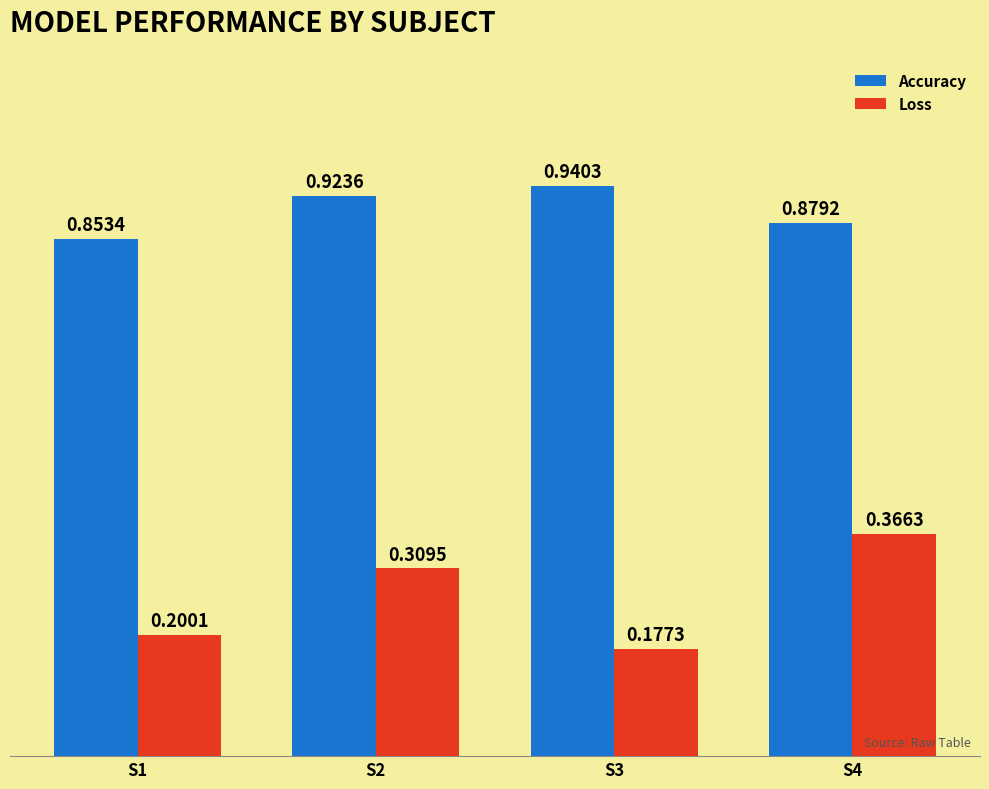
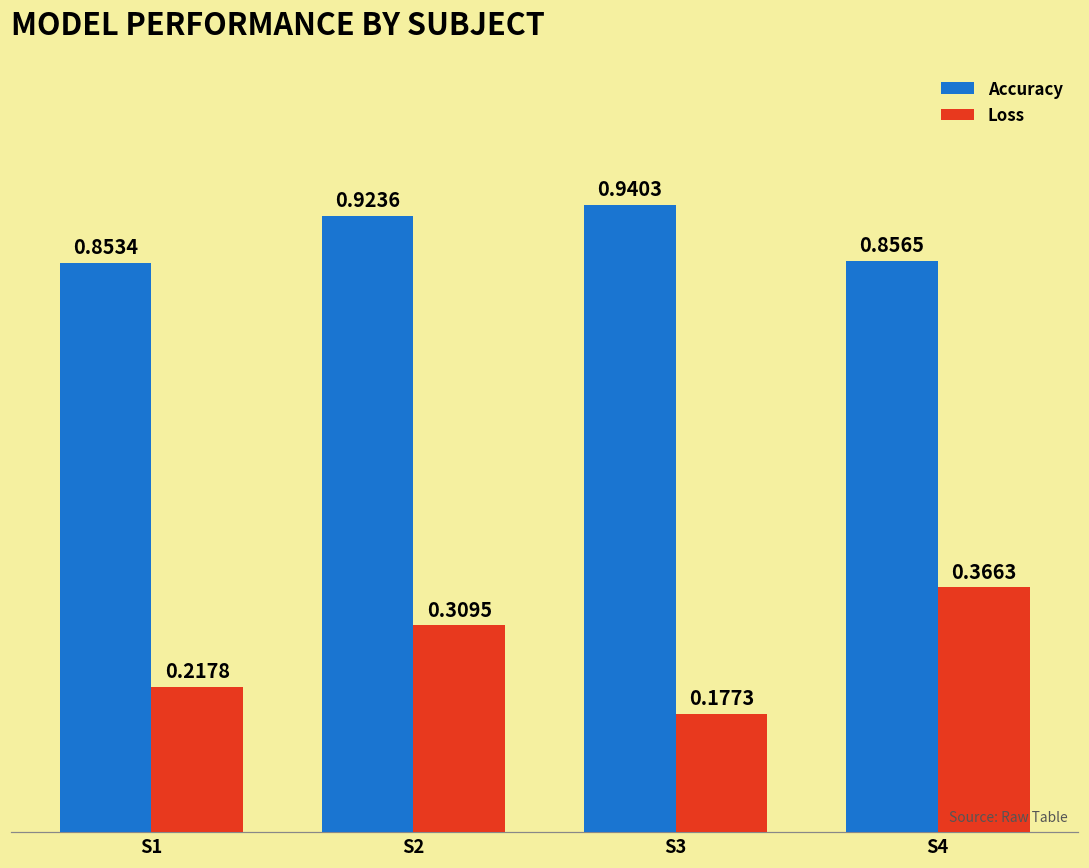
  {
    "Accuracy": {
      "S1": 0.8534,
      "S2": 0.9236,
      "S3": 0.9403,
-     "S4": 0.8792
+     "S4": 0.8565
    },
    "Loss": {
-     "S1": 0.2001,
+     "S1": 0.2178,
      "S2": 0.3095,
      "S3": 0.1773,
      "S4": 0.3663
    }
  }
